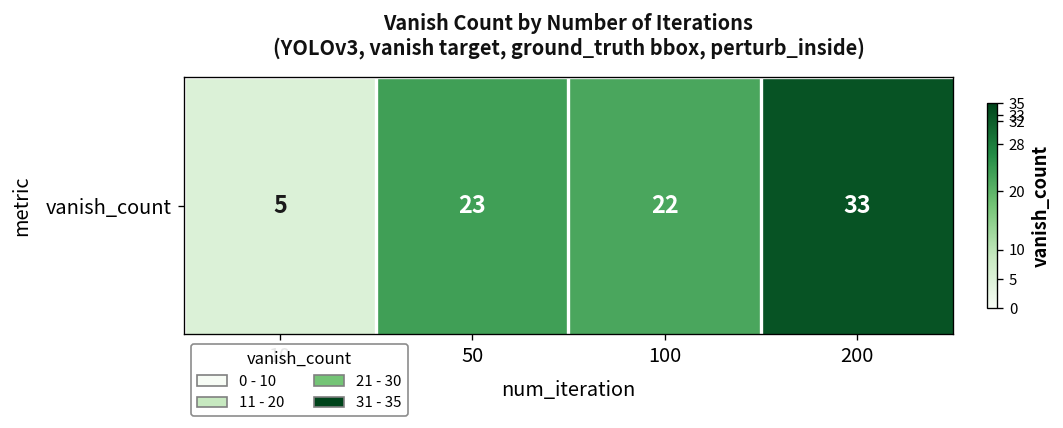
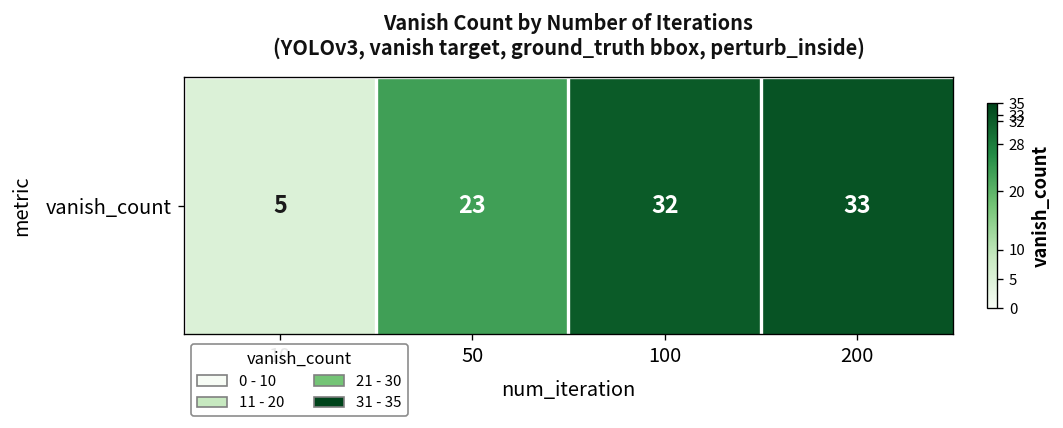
  {
    "vanish_count": {
      "10": 5,
      "50": 23,
-     "100": 22,
+     "100": 32,
      "200": 33
    }
  }
